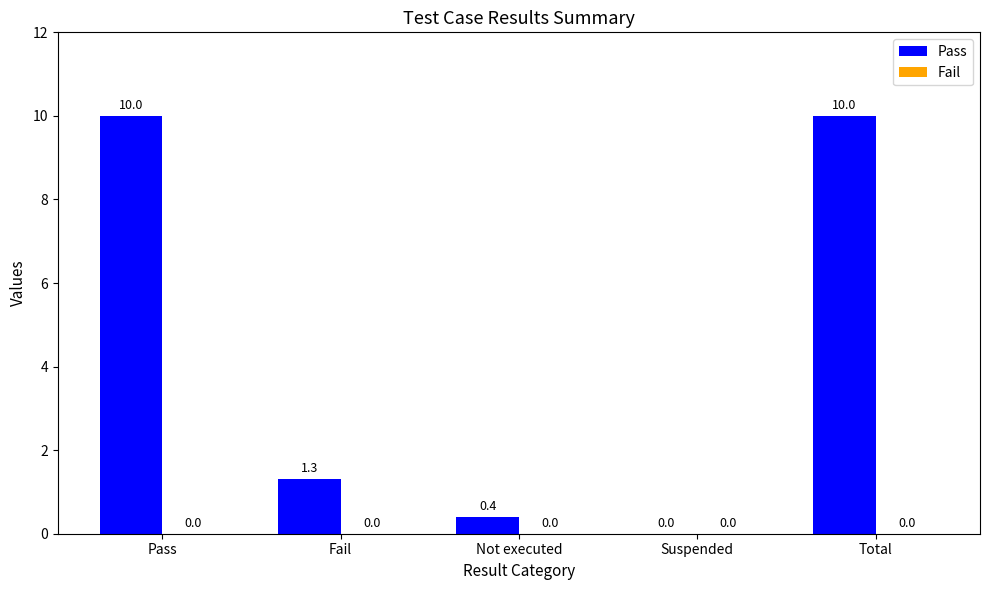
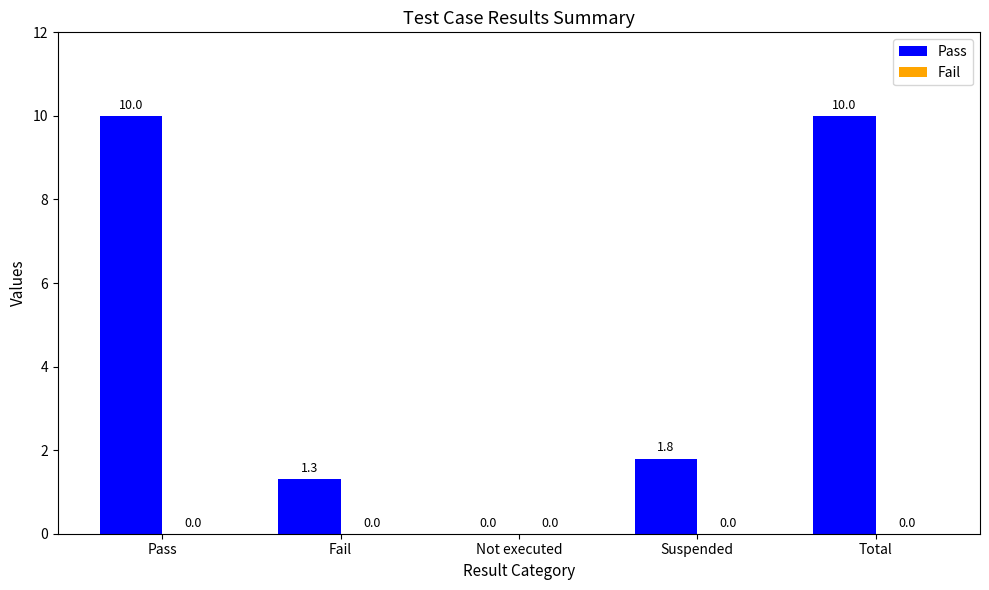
  {
    "Pass": {
      "Pass": 10.0,
      "Fail": 1.3,
-     "Not executed": 0.4,
-     "Suspended": 0.0,
+     "Not executed": 0.0,
+     "Suspended": 1.8,
      "Total": 10.0
    },
    "Fail": {
      "Pass": 0.0,
      "Fail": 0.0,
      "Not executed": 0.0,
      "Suspended": 0.0,
      "Total": 0.0
    }
  }
